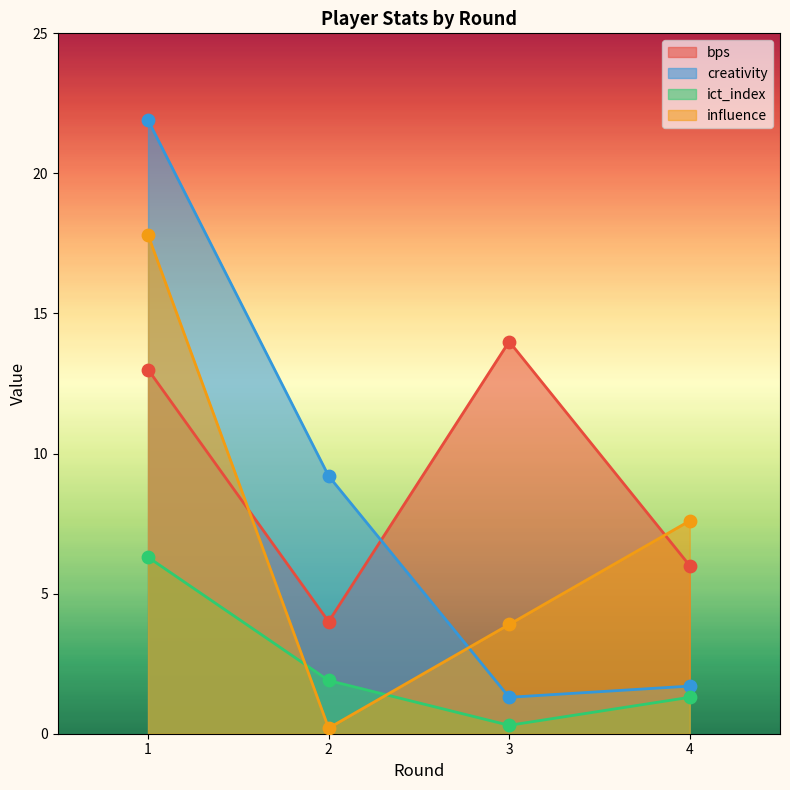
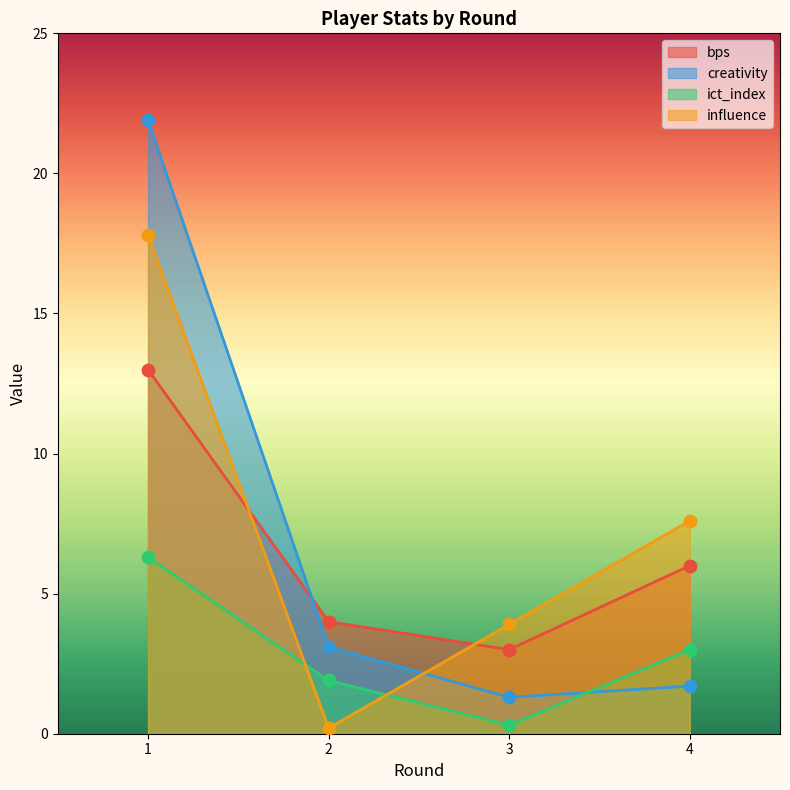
  {
    "bps": {
      "1": 13,
      "2": 4,
-     "3": 14,
+     "3": 3,
      "4": 6
    },
    "creativity": {
      "1": 21.9,
-     "2": 9.2,
+     "2": 3.1,
      "3": 1.3,
      "4": 1.7
    },
    "ict_index": {
      "1": 6.3,
      "2": 1.9,
      "3": 0.3,
-     "4": 1.3
+     "4": 3.0
    },
    "influence": {
      "1": 17.8,
      "2": 0.2,
      "3": 3.9,
      "4": 7.6
    }
  }
